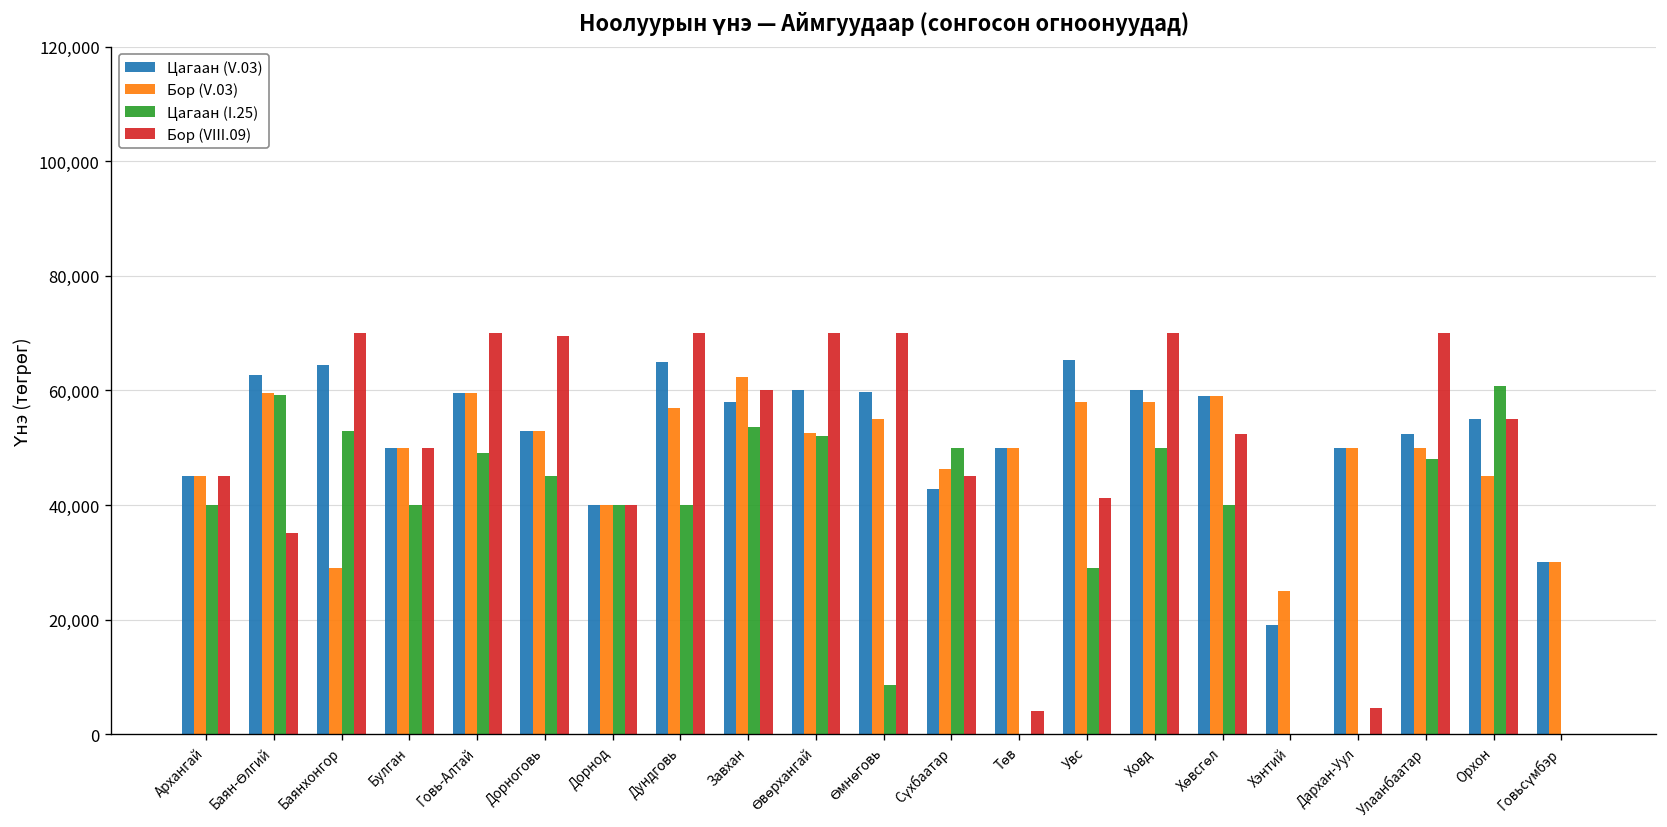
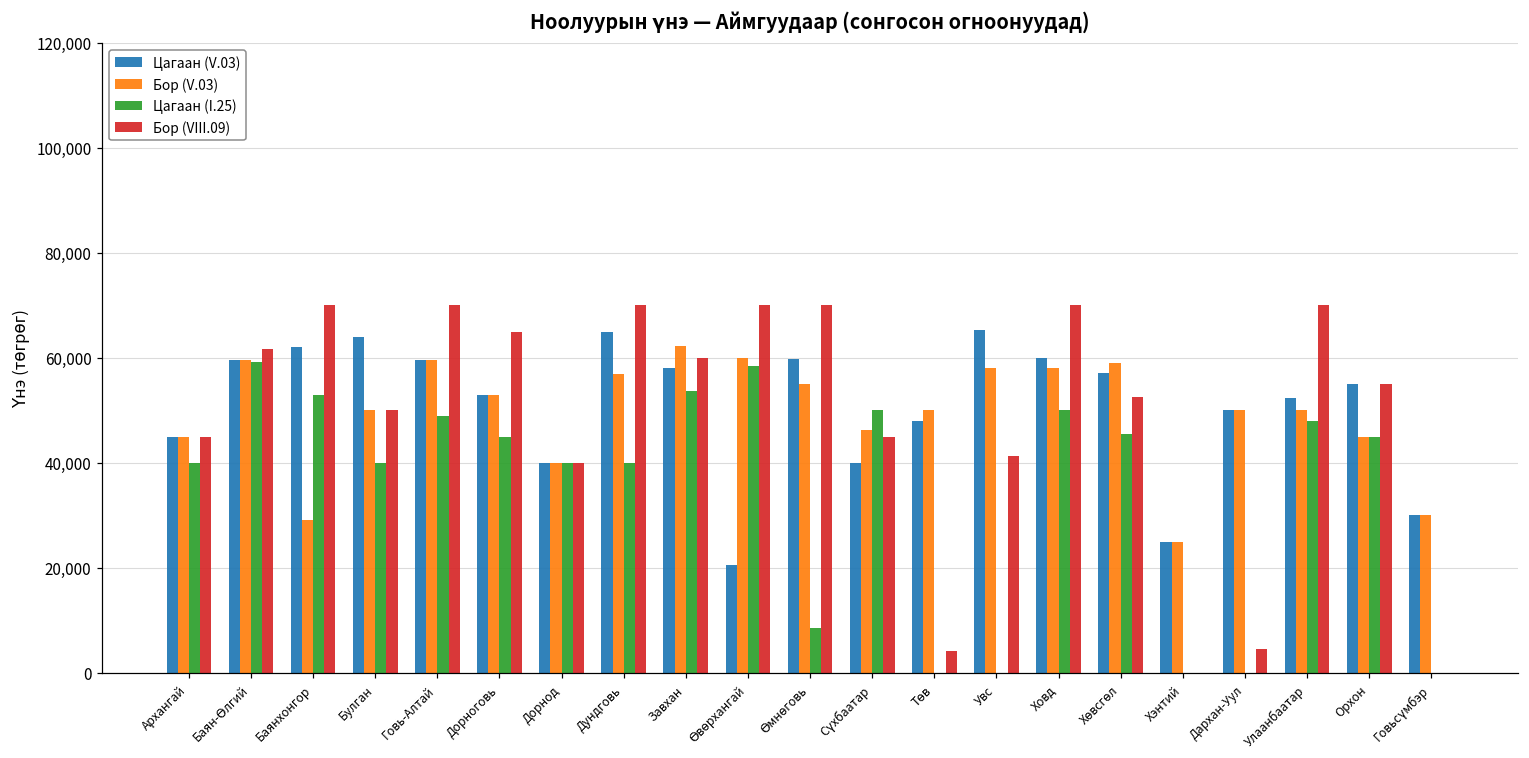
  {
    "Цагаан (V.03)": {
      "Архангай": "45,000",
-     "Баян-Өлгий": "63,000",
-     "Баянхонгор": "64,000",
-     "Булган": "50,000",
+     "Баян-Өлгий": "60,000",
+     "Баянхонгор": "62,000",
+     "Булган": "64,000",
      "Говь-Алтай": "60,000",
      "Дорноговь": "53,000",
      "Дорнод": "40,000",
      "Дундговь": "65,000",
      "Завхан": "58,000",
-     "Өвөрхангай": "60,000",
+     "Өвөрхангай": "21,000",
      "Өмнөговь": "60,000",
-     "Сүхбаатар": "43,000",
-     "Төв": "50,000",
+     "Сүхбаатар": "40,000",
+     "Төв": "48,000",
      "Увс": "65,000",
      "Ховд": "60,000",
-     "Хөвсгөл": "59,000",
-     "Хэнтий": "19,000",
+     "Хөвсгөл": "57,000",
+     "Хэнтий": "25,000",
      "Дархан-Уул": "50,000",
      "Улаанбаатар": "52,000",
      "Орхон": "55,000",
      "Говьсүмбэр": "30,000"
    },
    "Бор (V.03)": {
      "Архангай": "45,000",
      "Баян-Өлгий": "60,000",
      "Баянхонгор": "29,000",
      "Булган": "50,000",
      "Говь-Алтай": "60,000",
      "Дорноговь": "53,000",
      "Дорнод": "40,000",
      "Дундговь": "57,000",
      "Завхан": "62,000",
-     "Өвөрхангай": "53,000",
+     "Өвөрхангай": "60,000",
      "Өмнөговь": "55,000",
      "Сүхбаатар": "46,000",
      "Төв": "50,000",
      "Увс": "58,000",
      "Ховд": "58,000",
      "Хөвсгөл": "59,000",
      "Хэнтий": "25,000",
      "Дархан-Уул": "50,000",
      "Улаанбаатар": "50,000",
      "Орхон": "45,000",
      "Говьсүмбэр": "30,000"
    },
    "Цагаан (I.25)": {
      "Архангай": "40,000",
      "Баян-Өлгий": "59,000",
      "Баянхонгор": "53,000",
      "Булган": "40,000",
      "Говь-Алтай": "49,000",
      "Дорноговь": "45,000",
      "Дорнод": "40,000",
      "Дундговь": "40,000",
      "Завхан": "54,000",
-     "Өвөрхангай": "52,000",
+     "Өвөрхангай": "59,000",
      "Өмнөговь": "9,000",
      "Сүхбаатар": "50,000",
      "Төв": "0",
-     "Увс": "29,000",
+     "Увс": "0",
      "Ховд": "50,000",
-     "Хөвсгөл": "40,000",
+     "Хөвсгөл": "45,000",
      "Хэнтий": "0",
      "Дархан-Уул": "0",
      "Улаанбаатар": "48,000",
-     "Орхон": "61,000",
+     "Орхон": "45,000",
      "Говьсүмбэр": "0"
    },
    "Бор (VIII.09)": {
      "Архангай": "45,000",
-     "Баян-Өлгий": "35,000",
+     "Баян-Өлгий": "62,000",
      "Баянхонгор": "70,000",
      "Булган": "50,000",
      "Говь-Алтай": "70,000",
-     "Дорноговь": "69,000",
+     "Дорноговь": "65,000",
      "Дорнод": "40,000",
      "Дундговь": "70,000",
      "Завхан": "60,000",
      "Өвөрхангай": "70,000",
      "Өмнөговь": "70,000",
      "Сүхбаатар": "45,000",
      "Төв": "4,000",
      "Увс": "41,000",
      "Ховд": "70,000",
      "Хөвсгөл": "52,000",
      "Хэнтий": "0",
      "Дархан-Уул": "5,000",
      "Улаанбаатар": "70,000",
      "Орхон": "55,000",
      "Говьсүмбэр": "0"
    }
  }
